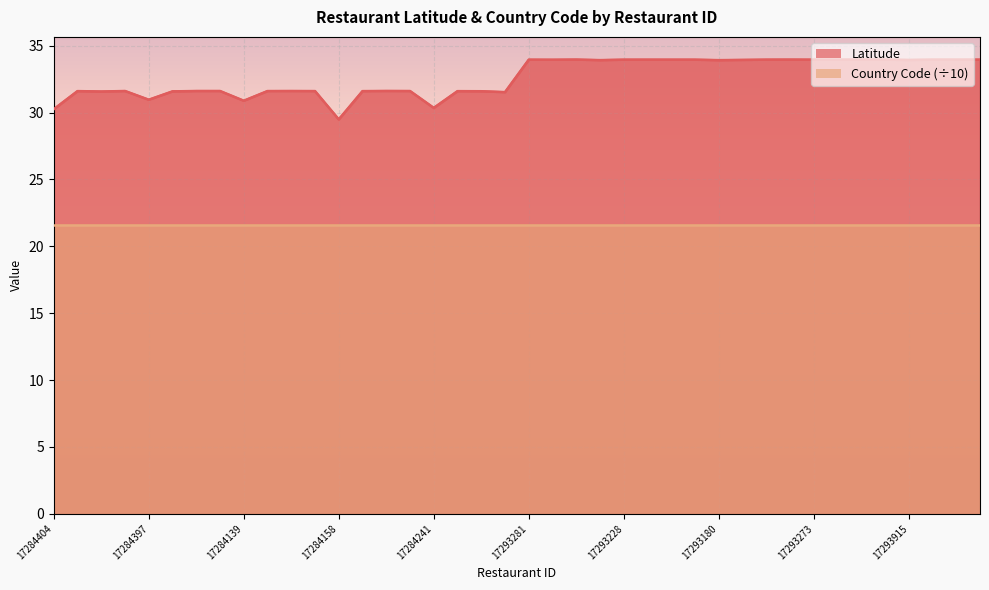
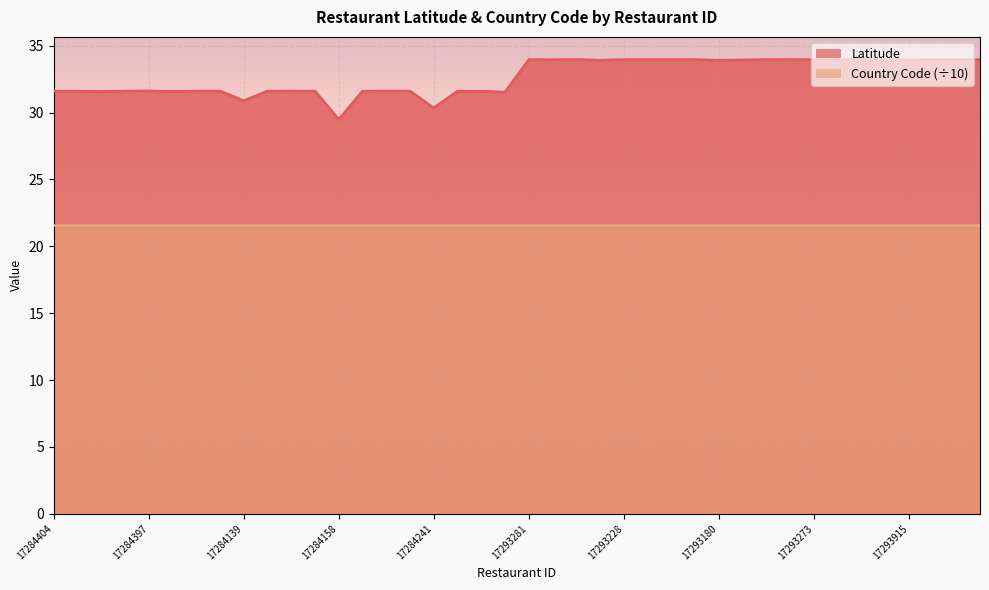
  {
    "Latitude": {
-     "17284404": 30.3,
-     "17284397": 31.0,
+     "17284404": 31.6,
+     "17284397": 31.6,
      "17284139": 30.9,
      "17284158": 29.5,
      "17284241": 30.4,
      "17293281": 34.0,
      "17293228": 34.0,
      "17293180": 33.9
    },
    "Country Code (÷10)": {
      "17284404": 21.6,
      "17284397": 21.6,
      "17284139": 21.6,
      "17284158": 21.6,
      "17284241": 21.6,
      "17293281": 21.6,
      "17293228": 21.6,
      "17293180": 21.6,
      "17293273": 21.6,
      "17293915": 21.6
    }
  }
